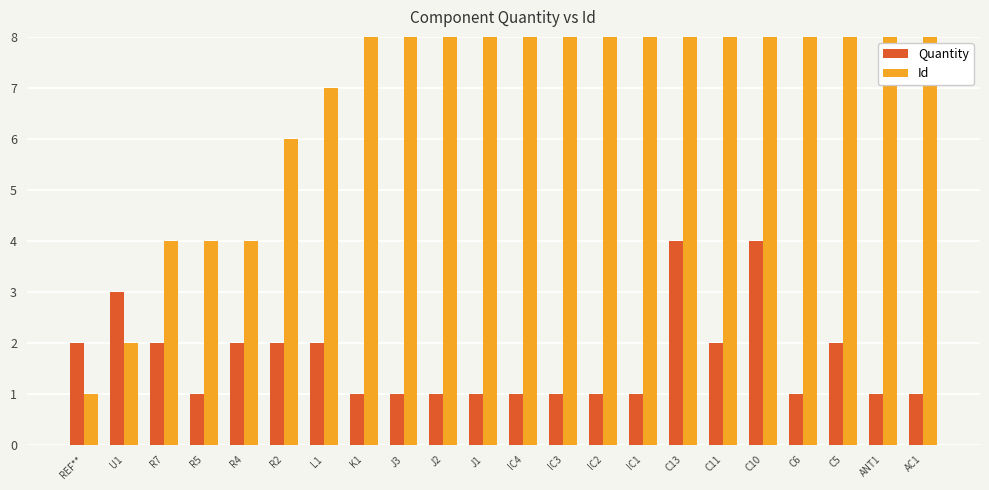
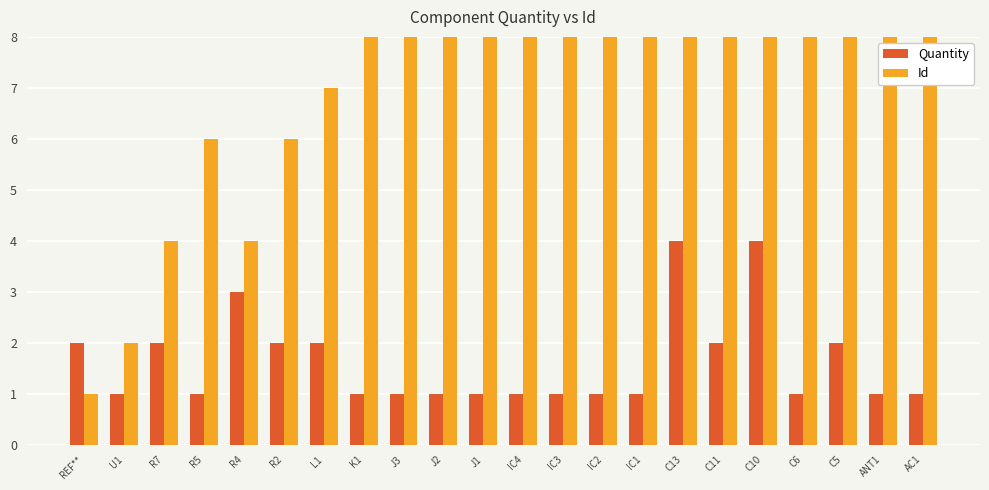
  {
    "Quantity": {
      "REF**": 2,
-     "U1": 3,
+     "U1": 1,
      "R7": 2,
      "R5": 1,
-     "R4": 2,
+     "R4": 3,
      "R2": 2,
      "L1": 2,
      "K1": 1,
      "J3": 1,
      "J2": 1,
      "J1": 1,
      "IC4": 1,
      "IC3": 1,
      "IC2": 1,
      "IC1": 1,
      "C13": 4,
      "C11": 2,
      "C10": 4,
      "C6": 1,
      "C5": 2,
      "ANT1": 1,
      "AC1": 1
    },
    "Id": {
      "REF**": 1,
      "U1": 2,
      "R7": 4,
-     "R5": 4,
+     "R5": 6,
      "R4": 4,
      "R2": 6,
      "L1": 7,
      "K1": 8
    }
  }
